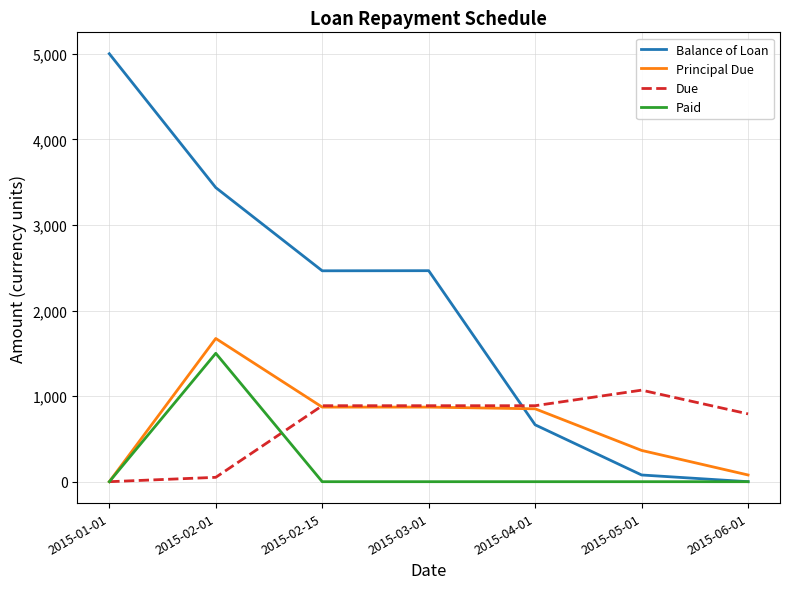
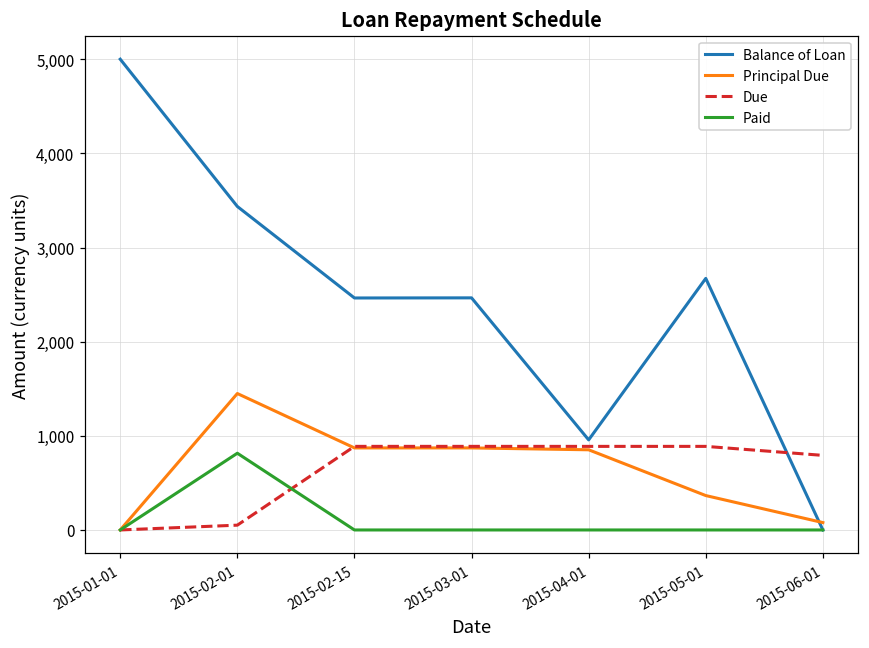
  {
    "Balance of Loan": {
      "2015-01-01": "5,000",
      "2015-02-01": "3,400",
      "2015-02-15": "2,500",
      "2015-03-01": "2,500",
-     "2015-04-01": "700",
-     "2015-05-01": "100"
+     "2015-04-01": "1,000",
+     "2015-05-01": "2,700"
    },
    "Principal Due": {
-     "2015-02-01": "1,700",
+     "2015-02-01": "1,400",
      "2015-04-01": "900",
      "2015-05-01": "400",
      "2015-06-01": "100"
    },
    "Due": {
      "2015-02-01": "100",
      "2015-04-01": "900",
-     "2015-05-01": "1,100",
+     "2015-05-01": "900",
      "2015-06-01": "800"
    },
    "Paid": {
-     "2015-02-01": "1,500",
+     "2015-02-01": "800",
      "2015-02-15": "0",
      "2015-03-01": "0",
      "2015-04-01": "0",
      "2015-05-01": "0"
    }
  }
